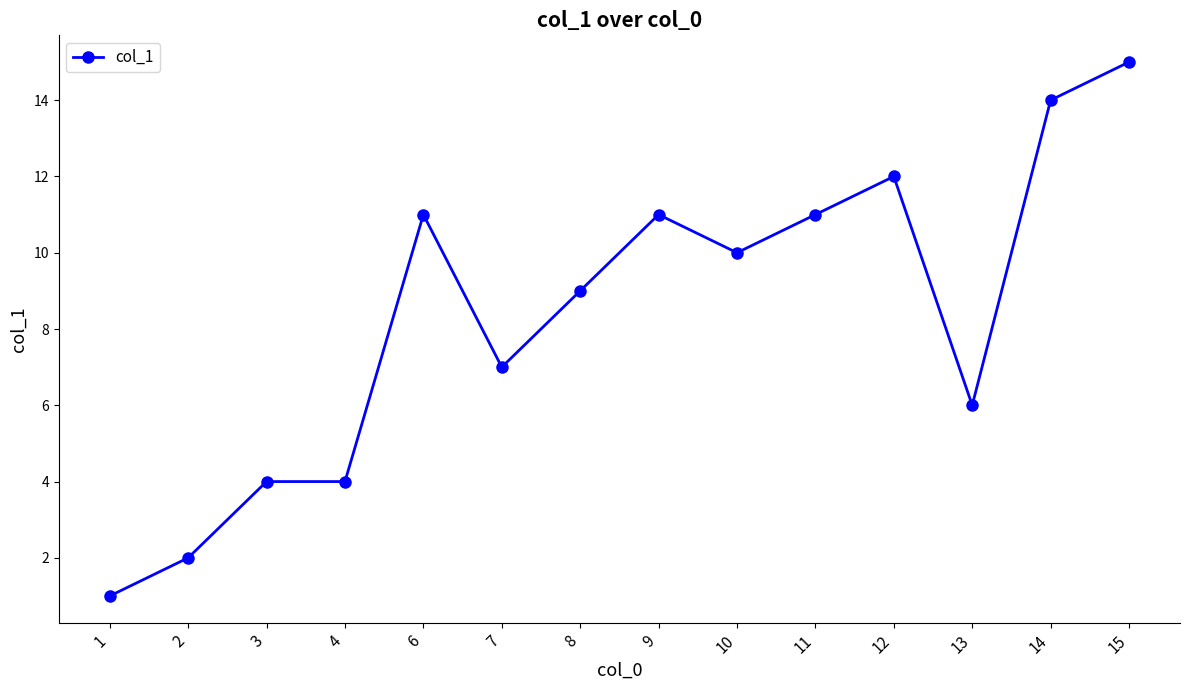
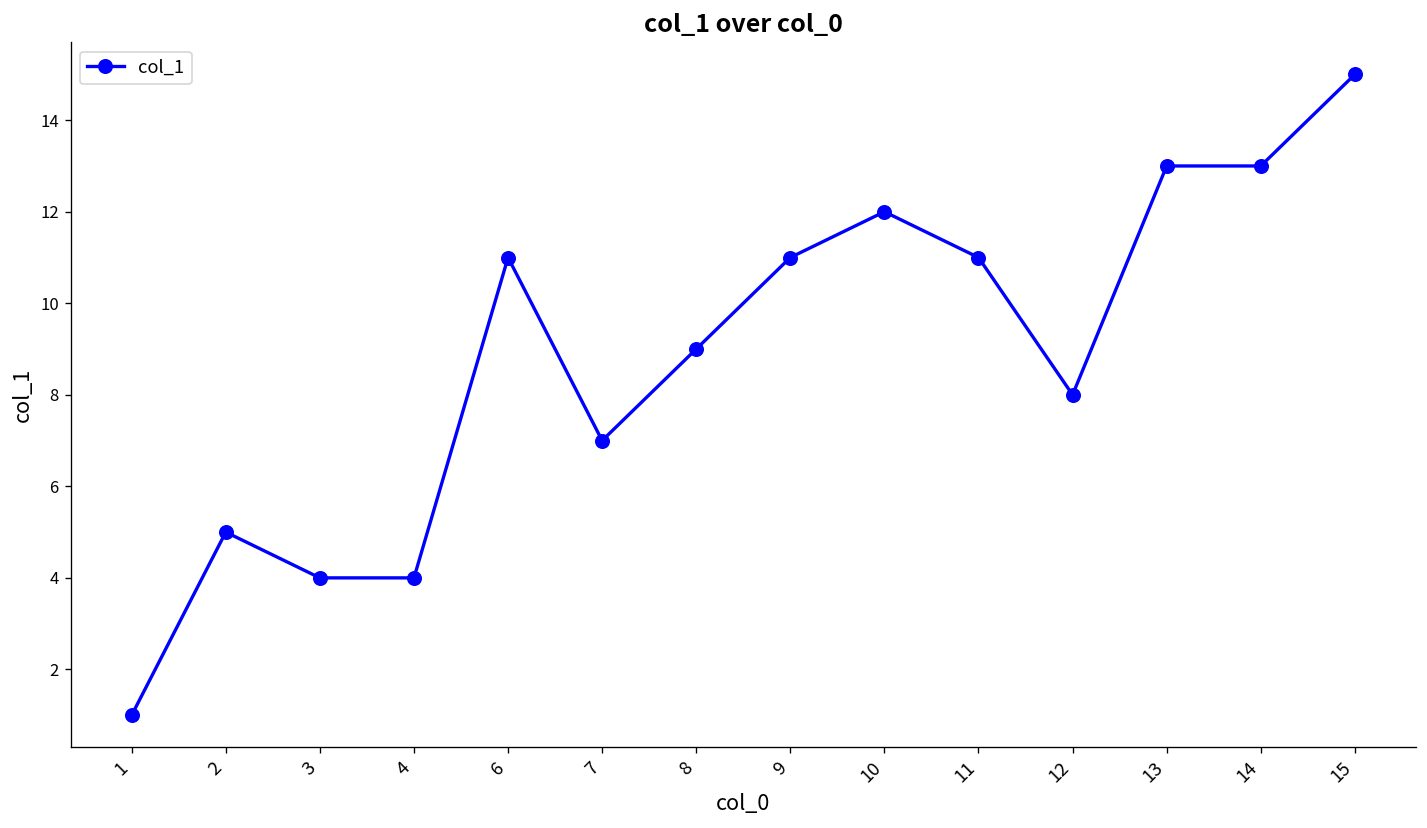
  {
    "1": 1,
-   "2": 2,
+   "2": 5,
    "3": 4,
    "4": 4,
    "6": 11,
    "7": 7,
    "8": 9,
    "9": 11,
-   "10": 10,
+   "10": 12,
    "11": 11,
-   "12": 12,
-   "13": 6,
-   "14": 14,
+   "12": 8,
+   "13": 13,
+   "14": 13,
    "15": 15
  }
